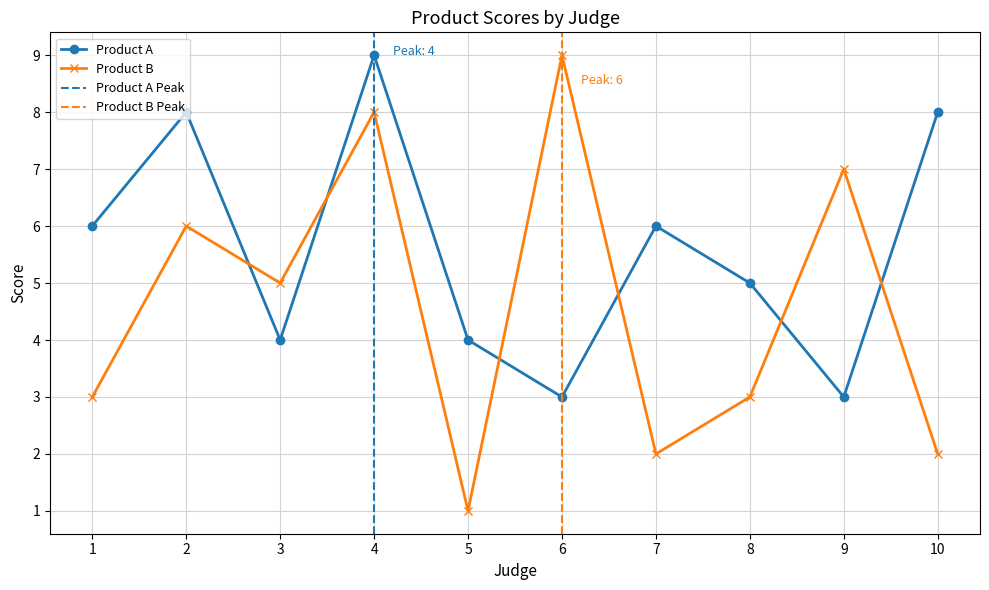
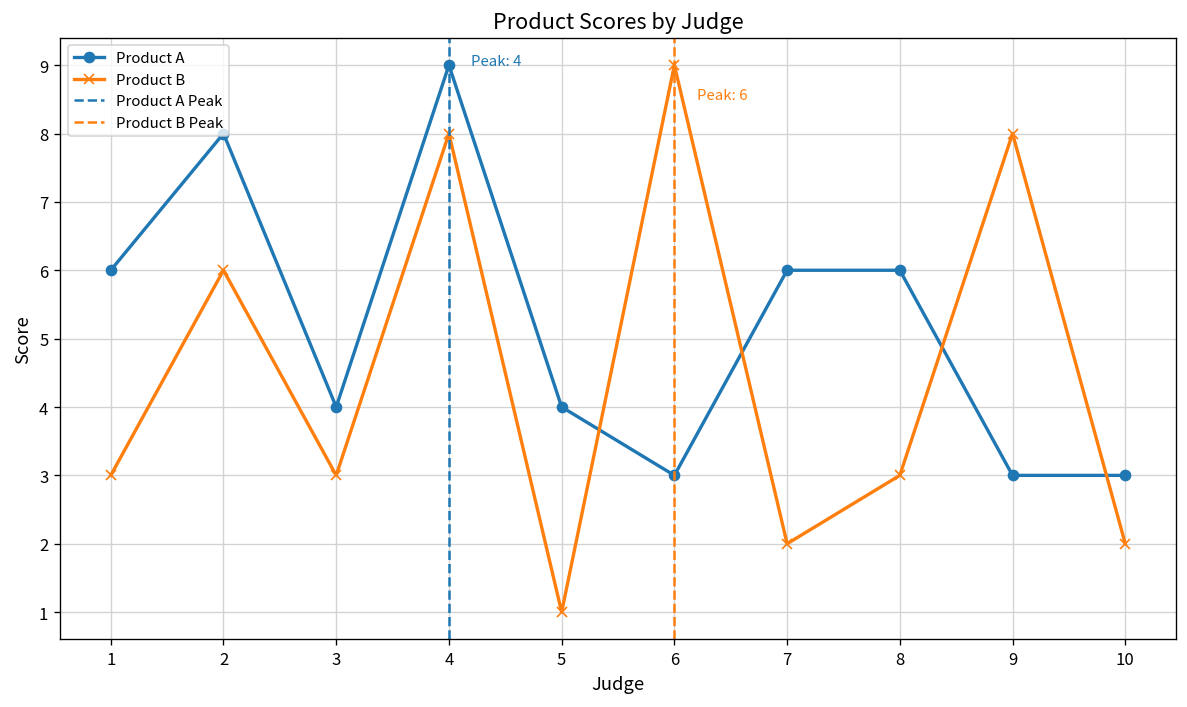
  {
    "Product A": {
      "1": 6,
      "3": 4,
      "5": 4,
      "6": 3,
      "7": 6,
-     "8": 5,
+     "8": 6,
      "9": 3,
-     "10": 8
+     "10": 3
    },
    "Product B": {
      "1": 3,
      "2": 6,
-     "3": 5,
+     "3": 3,
      "4": 8,
      "5": 1,
      "6": 9,
      "7": 2,
      "8": 3,
-     "9": 7,
+     "9": 8,
      "10": 2
    }
  }
